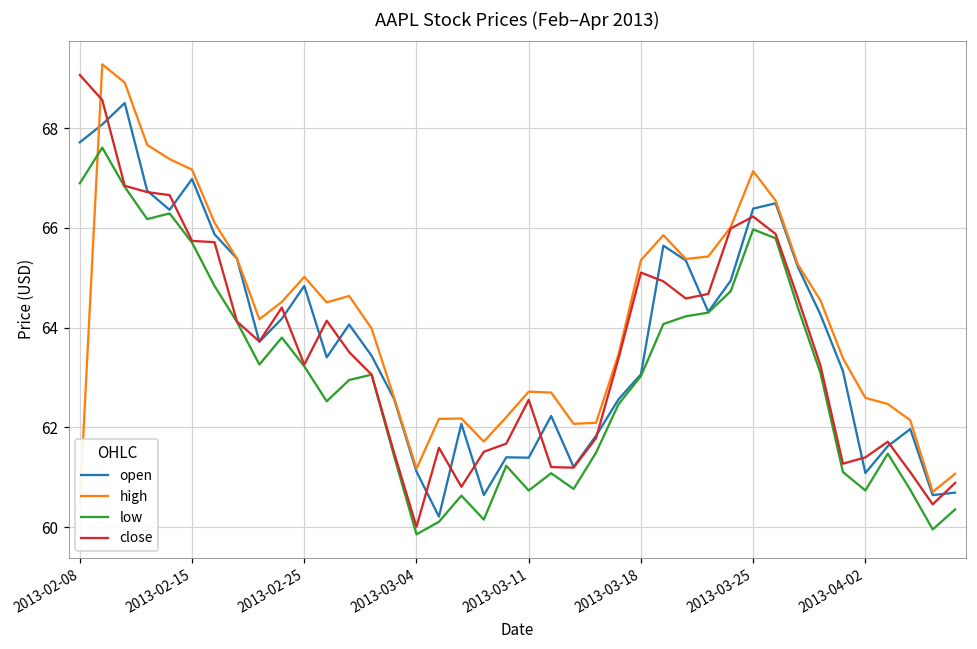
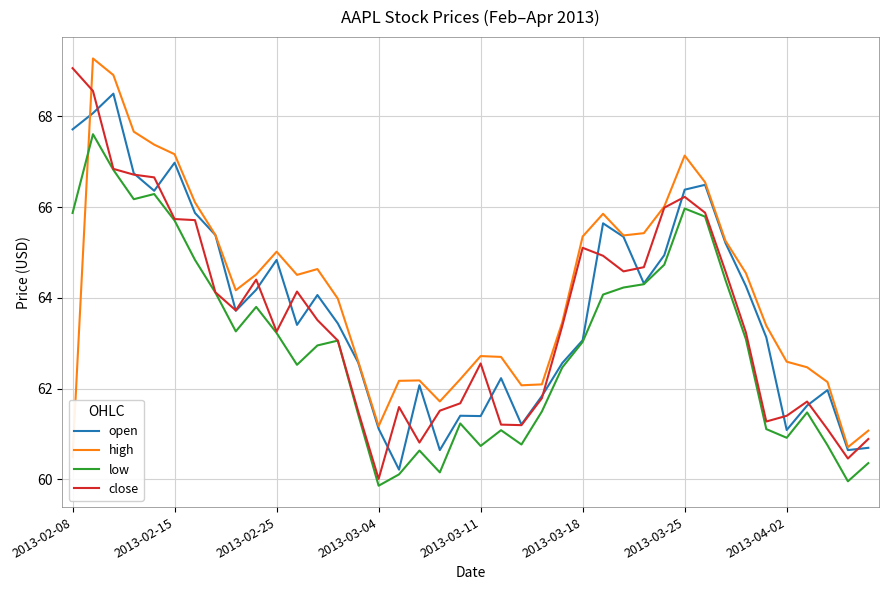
  {
    "open": {
      "2013-02-08": 67.7,
      "2013-02-15": 67.0,
      "2013-02-25": 64.8,
      "2013-03-04": 61.1,
      "2013-03-11": 61.4,
      "2013-03-25": 66.4,
      "2013-04-02": 61.1
    },
    "high": {
      "2013-02-15": 67.2,
      "2013-02-25": 65.0,
      "2013-03-04": 61.2,
      "2013-03-11": 62.7,
      "2013-03-18": 65.4,
      "2013-03-25": 67.1,
      "2013-04-02": 62.6
    },
    "low": {
-     "2013-02-08": 66.9,
+     "2013-02-08": 65.9,
      "2013-03-04": 59.9,
      "2013-03-11": 60.7,
      "2013-03-25": 66.0,
-     "2013-04-02": 60.7
+     "2013-04-02": 60.9
    },
    "close": {
      "2013-02-08": 69.1,
      "2013-03-04": 60.0,
      "2013-03-11": 62.6,
      "2013-03-18": 65.1,
      "2013-03-25": 66.2,
      "2013-04-02": 61.4
    }
  }
